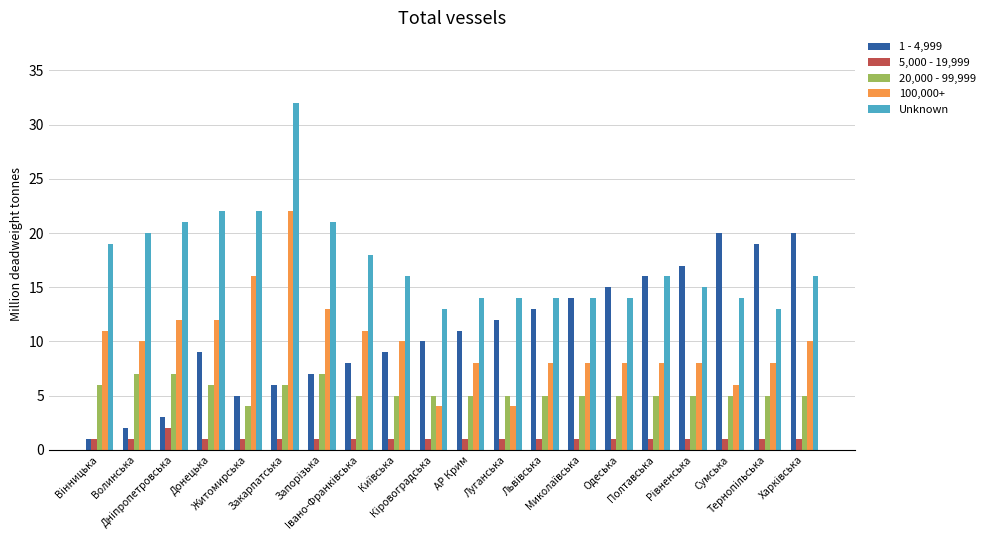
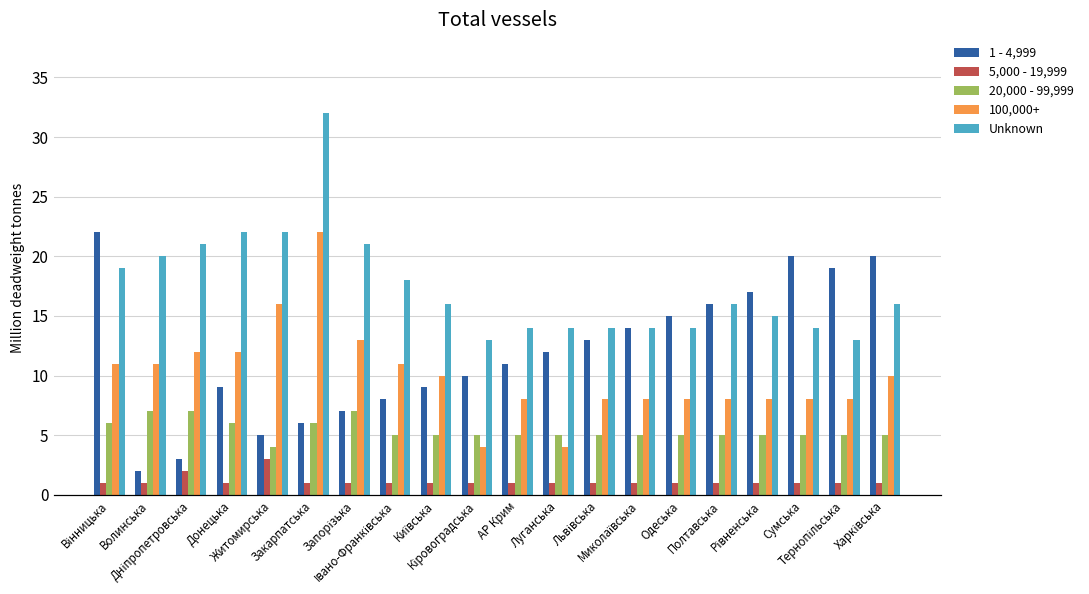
  {
    "1 - 4,999": {
-     "Вінницька": 1,
+     "Вінницька": 22,
      "Волинська": 2,
      "Дніпропетровська": 3,
      "Донецька": 9,
      "Житомирська": 5,
      "Закарпатська": 6,
      "Запорізька": 7,
      "Івано-Франківська": 8,
      "Київська": 9,
      "Кіровоградська": 10,
      "АР Крим": 11,
      "Луганська": 12,
      "Львівська": 13,
      "Миколаївська": 14,
      "Одеська": 15,
      "Полтавська": 16,
      "Рівненська": 17,
      "Сумська": 20,
      "Тернопільська": 19,
      "Харківська": 20
    },
    "5,000 - 19,999": {
      "Вінницька": 1,
      "Волинська": 1,
      "Дніпропетровська": 2,
      "Донецька": 1,
-     "Житомирська": 1,
+     "Житомирська": 3,
      "Закарпатська": 1,
      "Запорізька": 1,
      "Івано-Франківська": 1,
      "Київська": 1,
      "Кіровоградська": 1,
      "АР Крим": 1,
      "Луганська": 1,
      "Львівська": 1,
      "Миколаївська": 1,
      "Одеська": 1,
      "Полтавська": 1,
      "Рівненська": 1,
      "Сумська": 1,
      "Тернопільська": 1,
      "Харківська": 1
    },
    "20,000 - 99,999": {
      "Вінницька": 6,
      "Волинська": 7,
      "Дніпропетровська": 7,
      "Донецька": 6,
      "Житомирська": 4,
      "Закарпатська": 6,
      "Запорізька": 7,
      "Івано-Франківська": 5,
      "Київська": 5,
      "Кіровоградська": 5,
      "АР Крим": 5,
      "Луганська": 5,
      "Львівська": 5,
      "Миколаївська": 5,
      "Одеська": 5,
      "Полтавська": 5,
      "Рівненська": 5,
      "Сумська": 5,
      "Тернопільська": 5,
      "Харківська": 5
    },
    "100,000+": {
      "Вінницька": 11,
-     "Волинська": 10,
+     "Волинська": 11,
      "Дніпропетровська": 12,
      "Донецька": 12,
      "Житомирська": 16,
      "Закарпатська": 22,
      "Запорізька": 13,
      "Івано-Франківська": 11,
      "Київська": 10,
      "Кіровоградська": 4,
      "АР Крим": 8,
      "Луганська": 4,
      "Львівська": 8,
      "Миколаївська": 8,
      "Одеська": 8,
      "Полтавська": 8,
      "Рівненська": 8,
-     "Сумська": 6,
+     "Сумська": 8,
      "Тернопільська": 8,
      "Харківська": 10
    },
    "Unknown": {
      "Вінницька": 19,
      "Волинська": 20,
      "Дніпропетровська": 21,
      "Донецька": 22,
      "Житомирська": 22,
      "Закарпатська": 32,
      "Запорізька": 21,
      "Івано-Франківська": 18,
      "Київська": 16,
      "Кіровоградська": 13,
      "АР Крим": 14,
      "Луганська": 14,
      "Львівська": 14,
      "Миколаївська": 14,
      "Одеська": 14,
      "Полтавська": 16,
      "Рівненська": 15,
      "Сумська": 14,
      "Тернопільська": 13,
      "Харківська": 16
    }
  }
